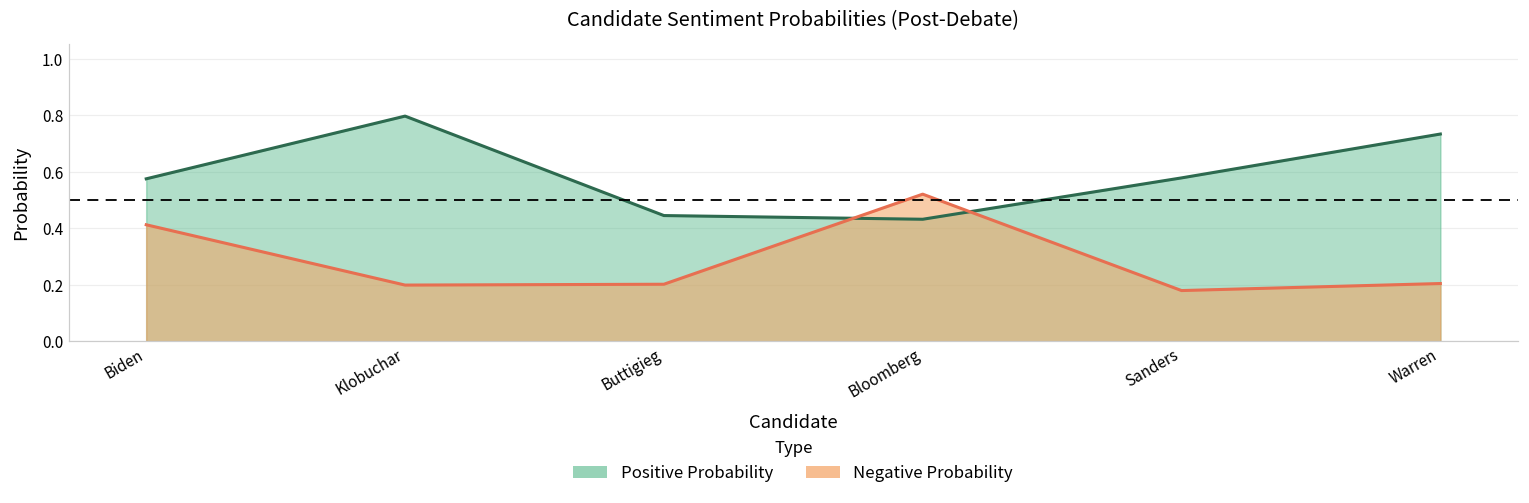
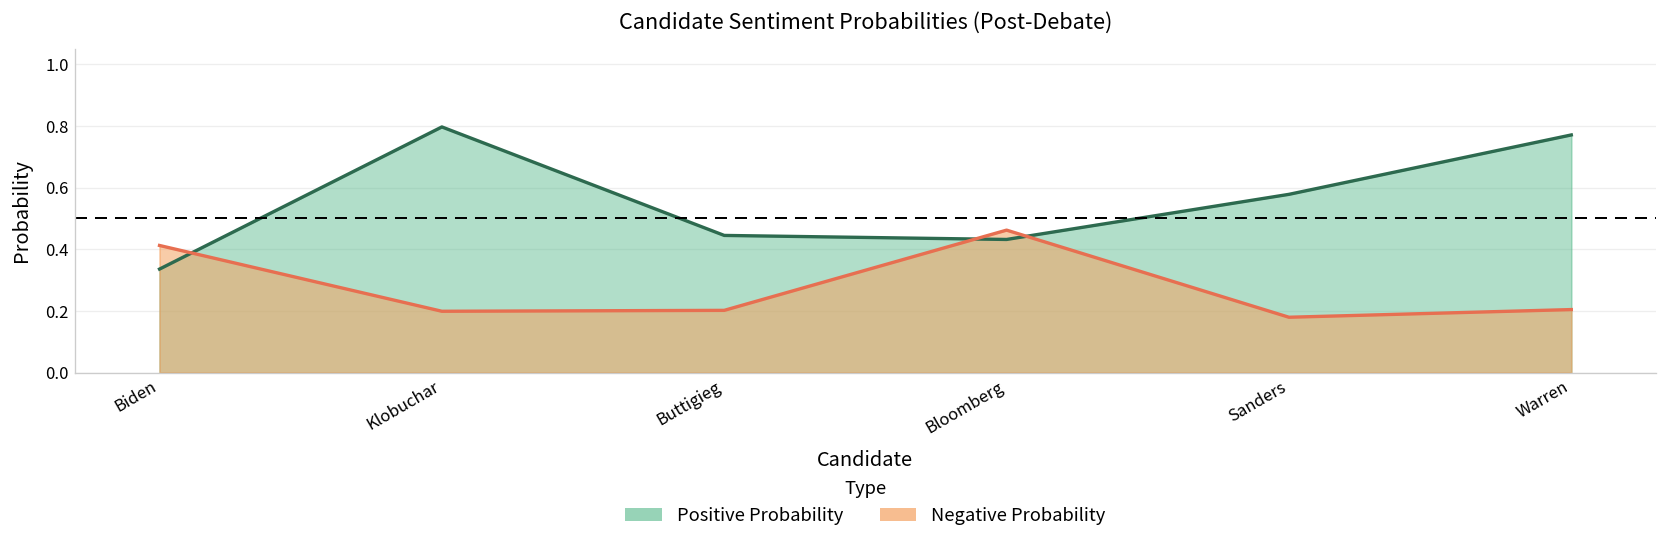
  {
    "Positive Probability": {
-     "Biden": 0.57,
+     "Biden": 0.34,
      "Klobuchar": 0.80,
      "Buttigieg": 0.44,
      "Bloomberg": 0.43,
      "Sanders": 0.58,
-     "Warren": 0.73
+     "Warren": 0.77
    },
    "Negative Probability": {
      "Biden": 0.41,
      "Klobuchar": 0.20,
      "Buttigieg": 0.20,
-     "Bloomberg": 0.52,
+     "Bloomberg": 0.46,
      "Sanders": 0.18,
      "Warren": 0.20
    }
  }
